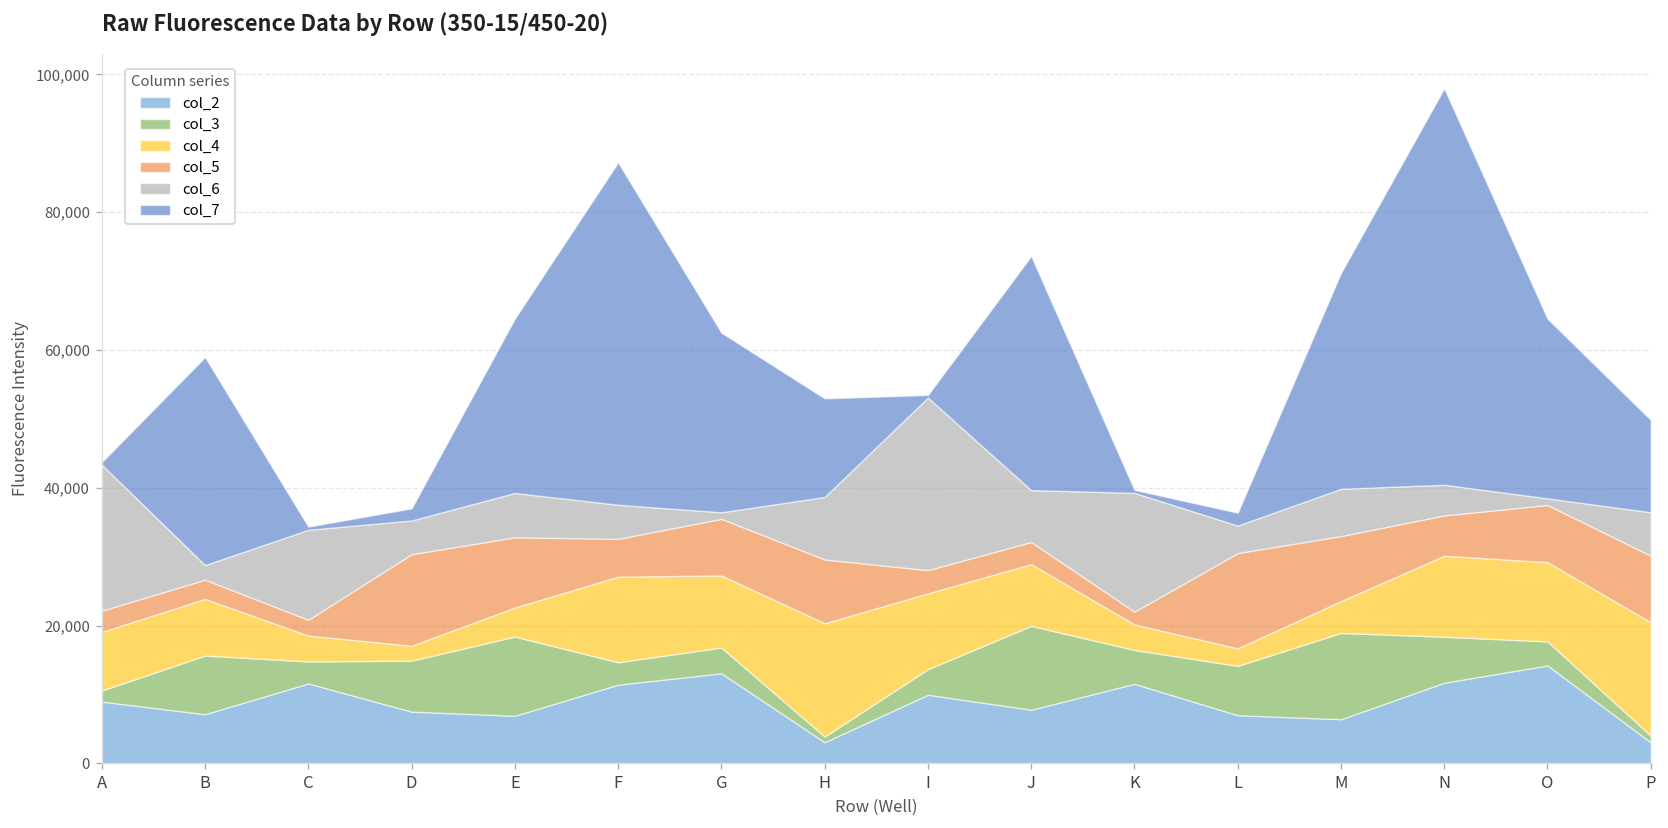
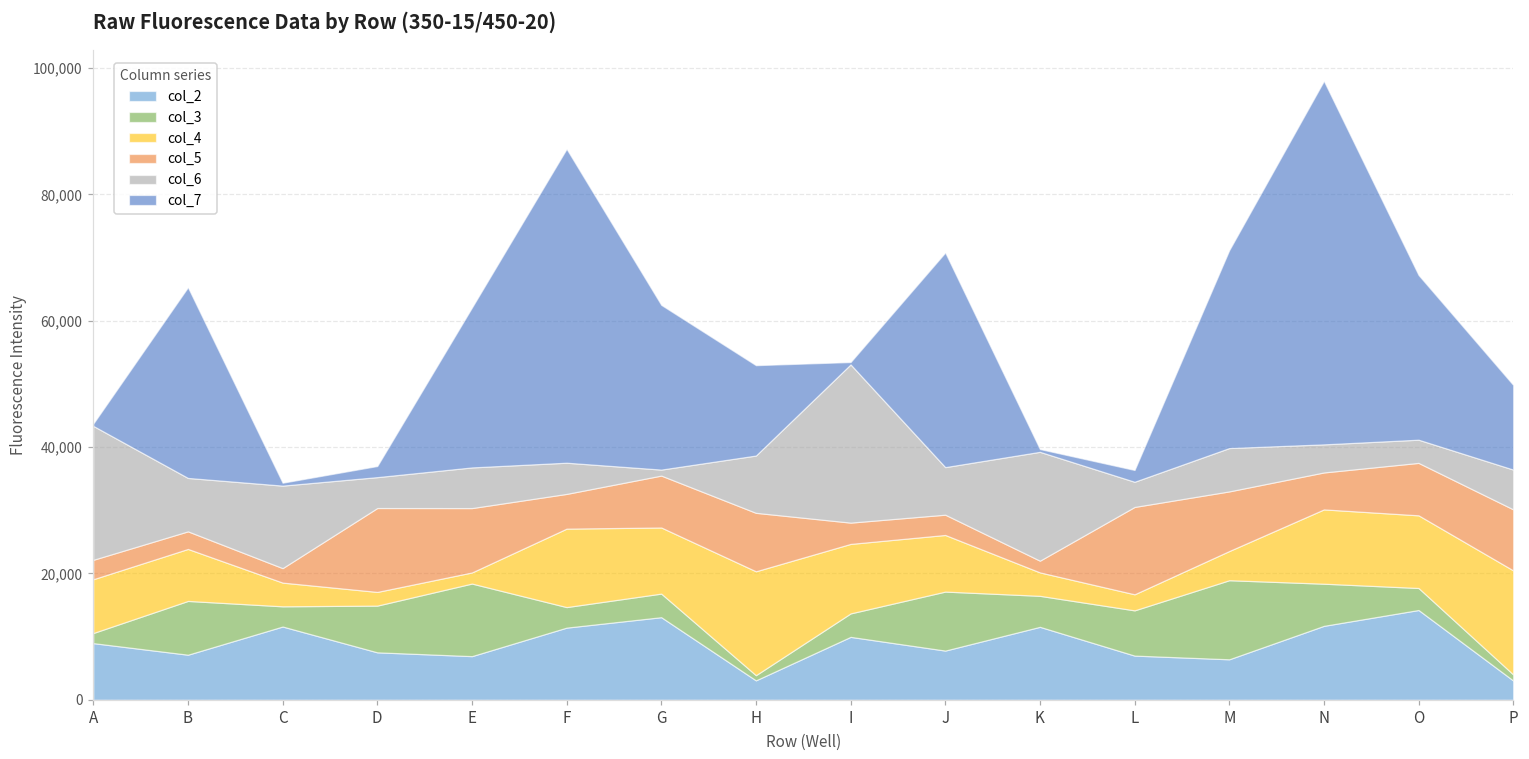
  {
    "col_3": {
      "A": "2,000",
      "B": "9,000",
      "C": "3,000",
      "D": "7,000",
      "E": "11,000",
      "F": "3,000",
      "G": "4,000",
      "H": "1,000",
      "I": "4,000",
-     "J": "12,000",
+     "J": "9,000",
      "K": "5,000",
      "L": "7,000",
      "M": "13,000",
      "N": "7,000",
      "O": "3,000",
      "P": "1,000"
    },
    "col_4": {
      "A": "9,000",
      "B": "8,000",
      "C": "4,000",
      "D": "2,000",
-     "E": "4,000",
+     "E": "2,000",
      "F": "12,000",
      "G": "10,000",
      "H": "16,000",
      "I": "11,000",
      "J": "9,000",
      "K": "4,000",
      "L": "3,000",
      "M": "5,000",
      "N": "12,000",
      "O": "12,000",
      "P": "16,000"
    },
    "col_5": {
      "A": "3,000",
      "B": "3,000",
      "C": "2,000",
      "D": "13,000",
      "E": "10,000",
      "F": "5,000",
      "G": "8,000",
      "H": "9,000",
      "I": "3,000",
      "J": "3,000",
      "K": "2,000",
      "L": "14,000",
      "M": "9,000",
      "N": "6,000",
      "O": "8,000",
      "P": "10,000"
    },
    "col_6": {
-     "B": "2,000",
+     "B": "8,000",
      "C": "13,000",
      "D": "5,000",
      "E": "6,000",
      "F": "5,000",
      "G": "1,000",
      "H": "9,000",
      "J": "8,000",
      "L": "4,000",
      "M": "7,000",
      "N": "4,000",
-     "O": "1,000",
+     "O": "4,000",
      "P": "6,000"
    }
  }
